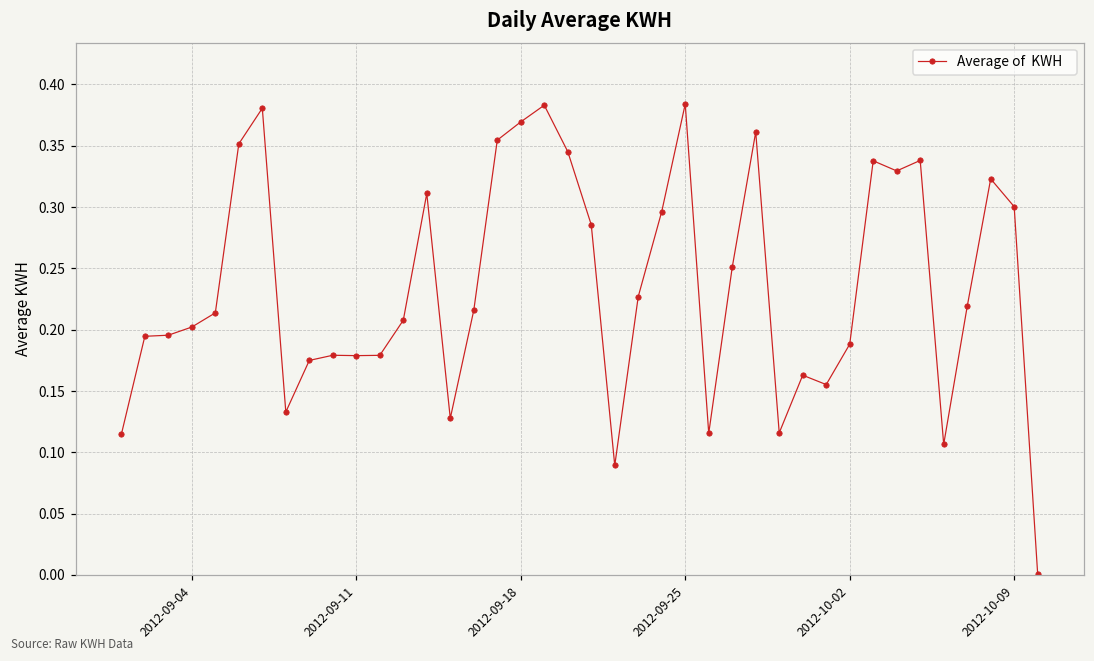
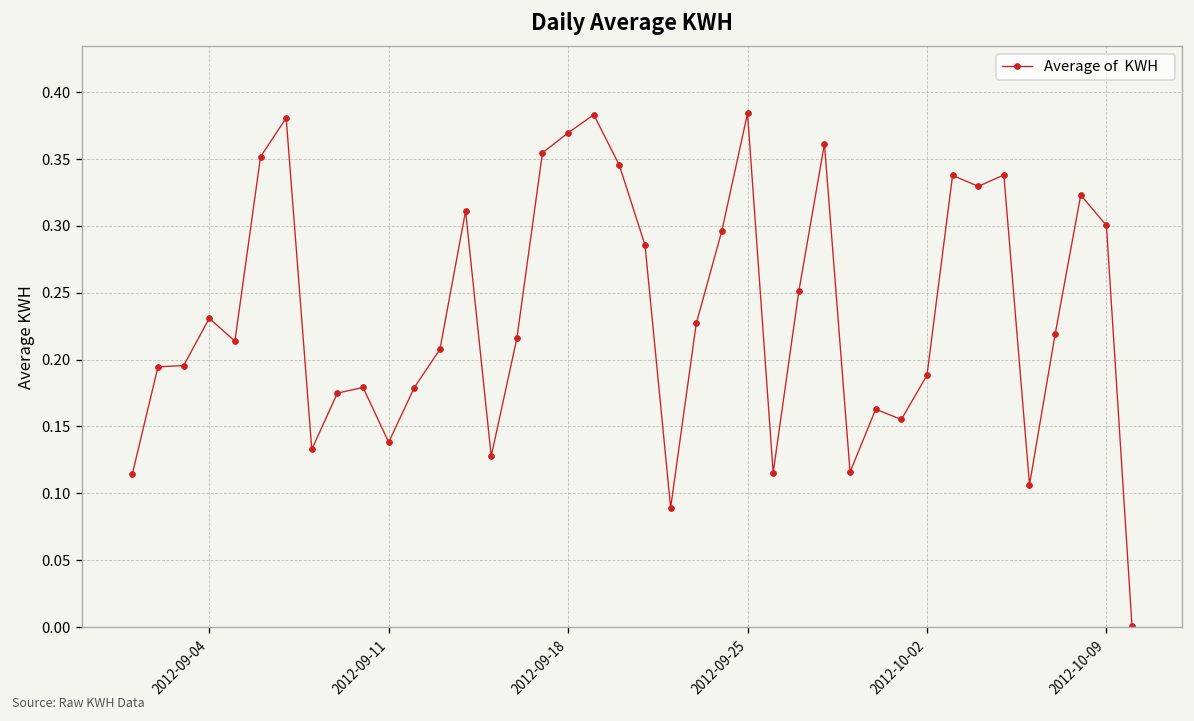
  {
-   "2012-09-04": 0.202,
-   "2012-09-11": 0.179,
+   "2012-09-04": 0.231,
+   "2012-09-11": 0.138,
    "2012-09-18": 0.369,
    "2012-09-25": 0.384,
    "2012-10-02": 0.188,
    "2012-10-09": 0.300
  }
